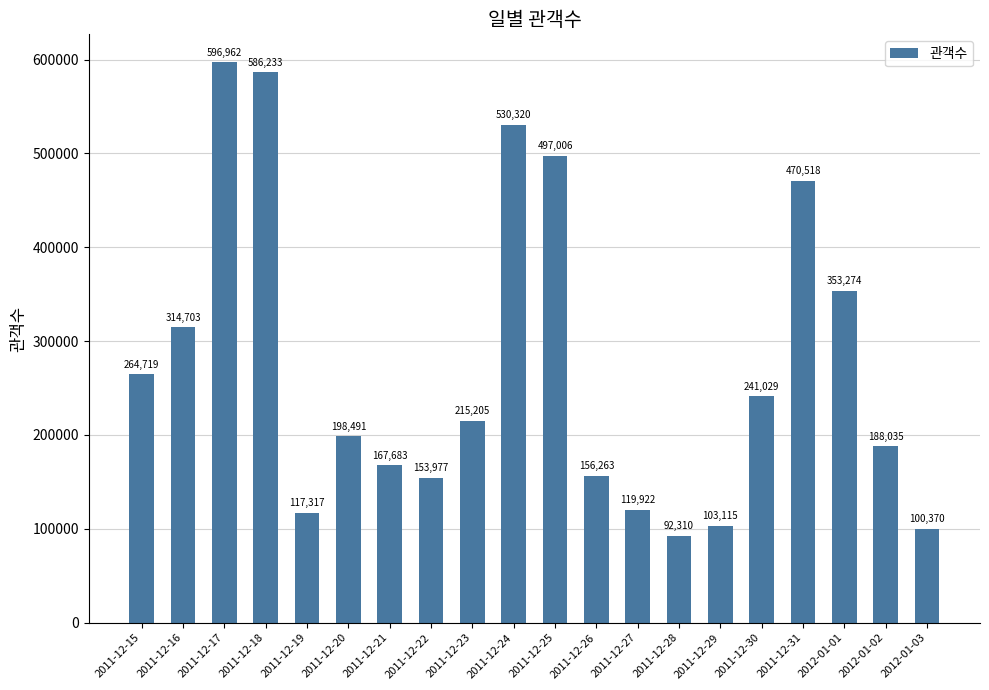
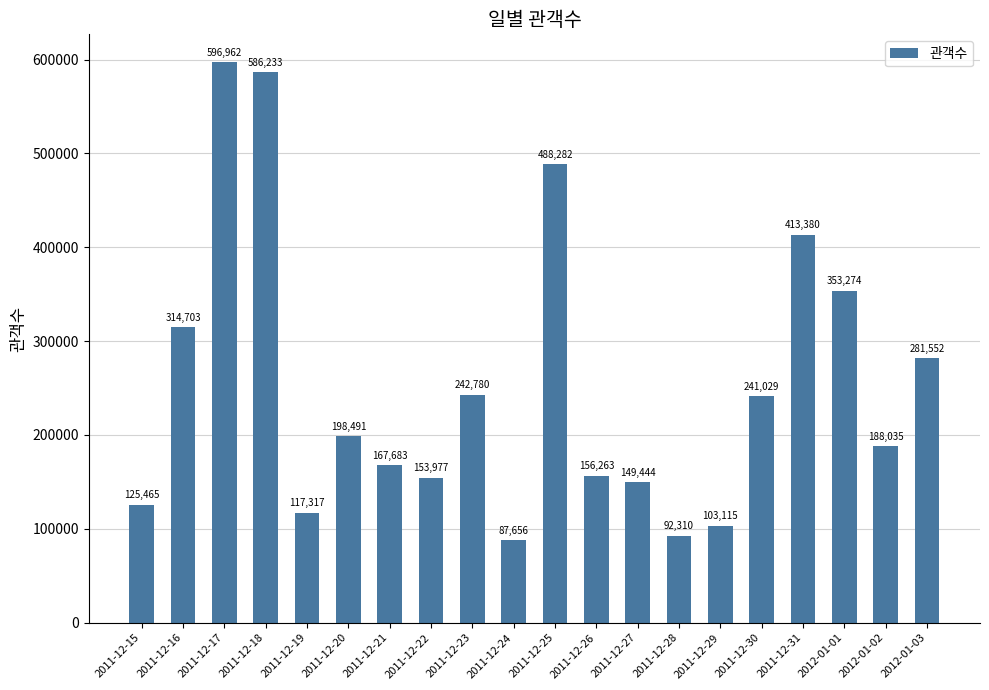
  {
-   "2011-12-15": "264,719",
+   "2011-12-15": "125,465",
    "2011-12-16": "314,703",
    "2011-12-17": "596,962",
    "2011-12-18": "586,233",
    "2011-12-19": "117,317",
    "2011-12-20": "198,491",
    "2011-12-21": "167,683",
    "2011-12-22": "153,977",
-   "2011-12-23": "215,205",
-   "2011-12-24": "530,320",
-   "2011-12-25": "497,006",
+   "2011-12-23": "242,780",
+   "2011-12-24": "87,656",
+   "2011-12-25": "488,282",
    "2011-12-26": "156,263",
-   "2011-12-27": "119,922",
+   "2011-12-27": "149,444",
    "2011-12-28": "92,310",
    "2011-12-29": "103,115",
    "2011-12-30": "241,029",
-   "2011-12-31": "470,518",
+   "2011-12-31": "413,380",
    "2012-01-01": "353,274",
    "2012-01-02": "188,035",
-   "2012-01-03": "100,370"
+   "2012-01-03": "281,552"
  }
